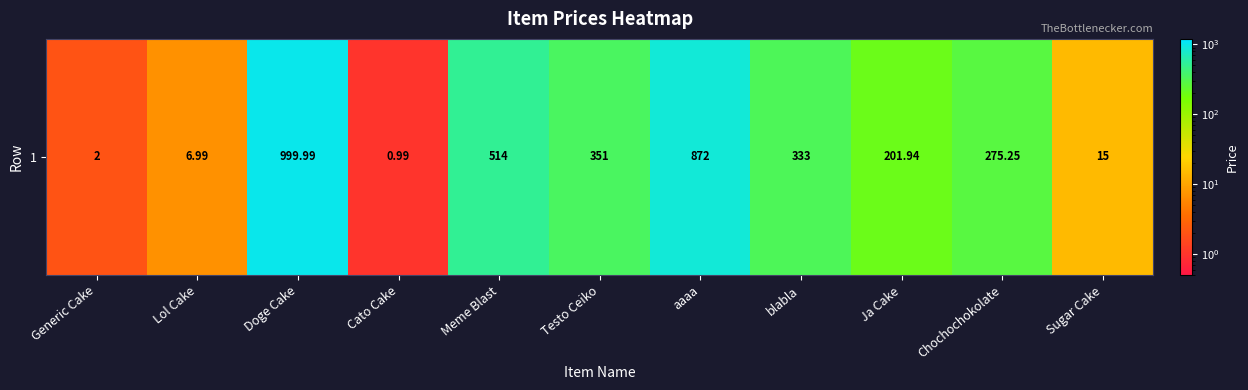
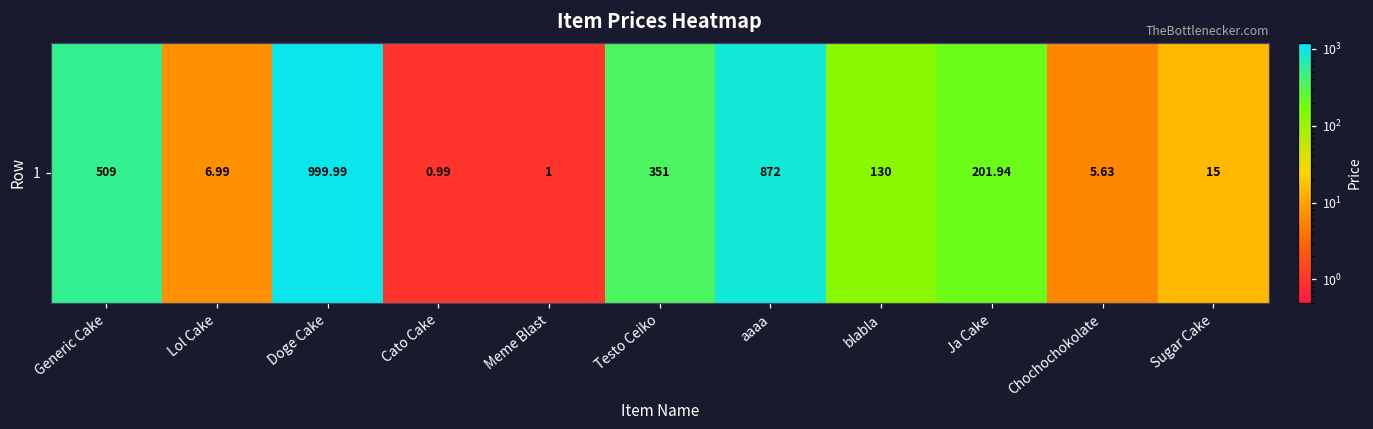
  {
    "1": {
-     "Generic Cake": 2,
+     "Generic Cake": 509,
      "Lol Cake": 6.99,
      "Doge Cake": 999.99,
      "Cato Cake": 0.99,
-     "Meme Blast": 514,
+     "Meme Blast": 1,
      "Testo Ceiko": 351,
      "aaaa": 872,
-     "blabla": 333,
+     "blabla": 130,
      "Ja Cake": 201.94,
-     "Chochochokolate": 275.25,
+     "Chochochokolate": 5.63,
      "Sugar Cake": 15
    }
  }
